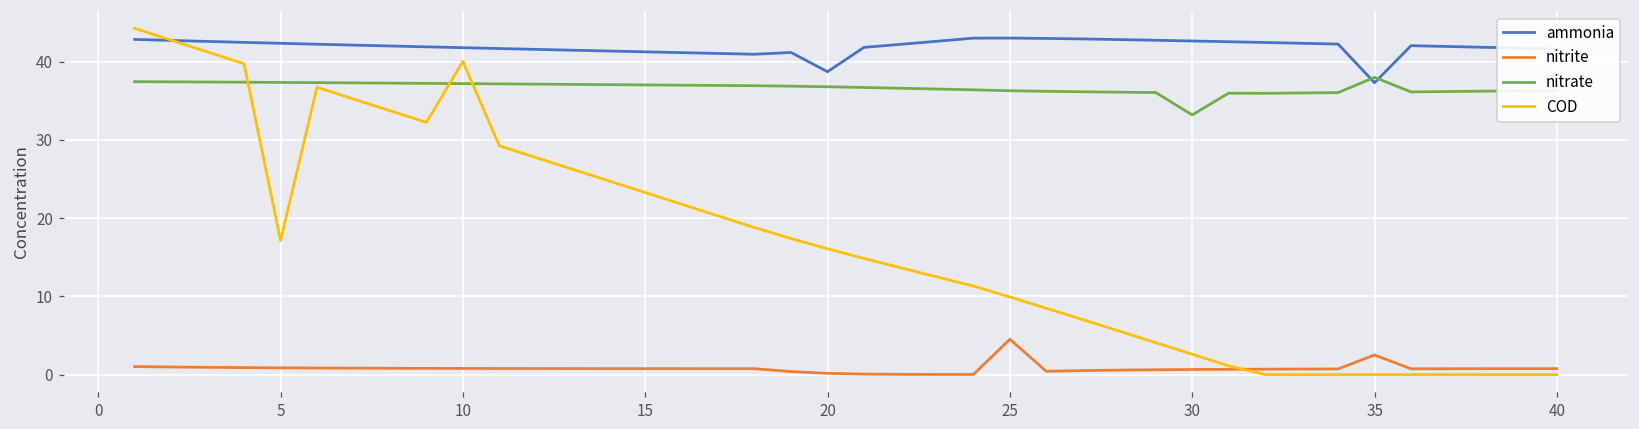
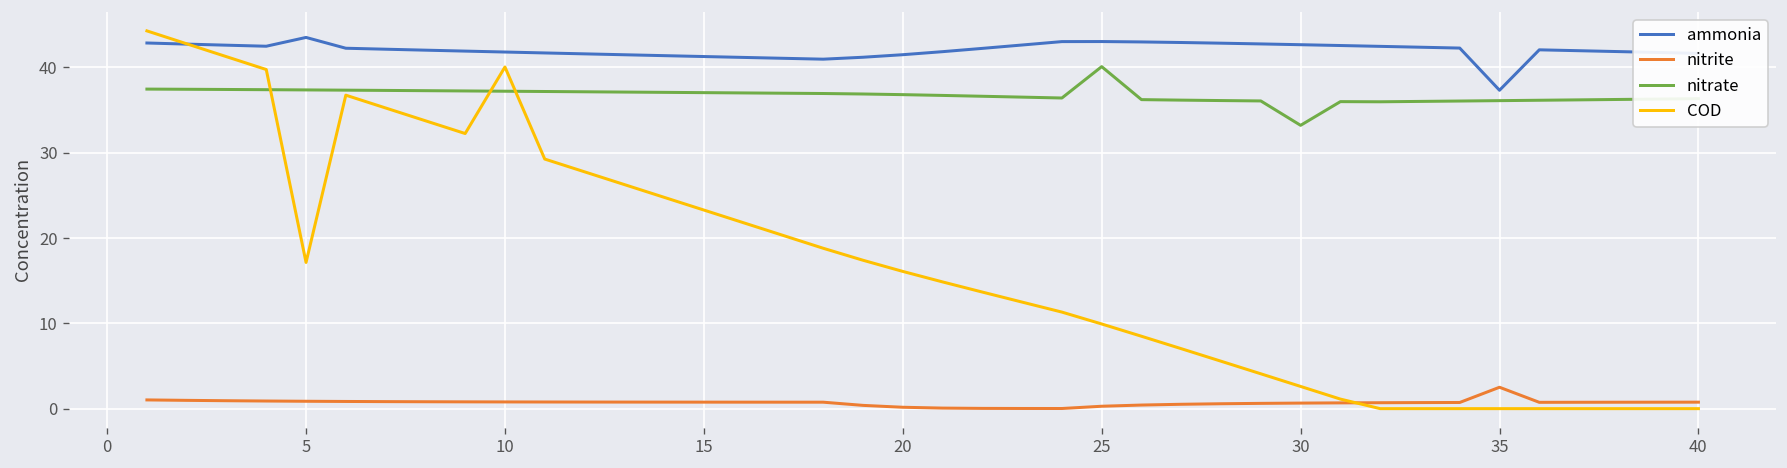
  {
    "ammonia": {
-     "5": 42,
+     "5": 44,
      "10": 42,
      "15": 41,
-     "20": 39,
+     "20": 41,
      "25": 43,
      "30": 43,
      "35": 37
    },
    "nitrite": {
      "5": 1,
      "10": 1,
      "15": 1,
      "20": 0,
-     "25": 5,
+     "25": 0,
      "30": 1,
      "35": 3,
      "40": 1
    },
    "nitrate": {
      "5": 37,
      "10": 37,
      "15": 37,
      "20": 37,
-     "25": 36,
+     "25": 40,
      "30": 33,
-     "35": 38
+     "35": 36
    },
    "COD": {
      "5": 17,
      "10": 40,
      "15": 23,
      "20": 16,
      "25": 10,
      "30": 3,
      "35": 0,
      "40": 0
    }
  }
